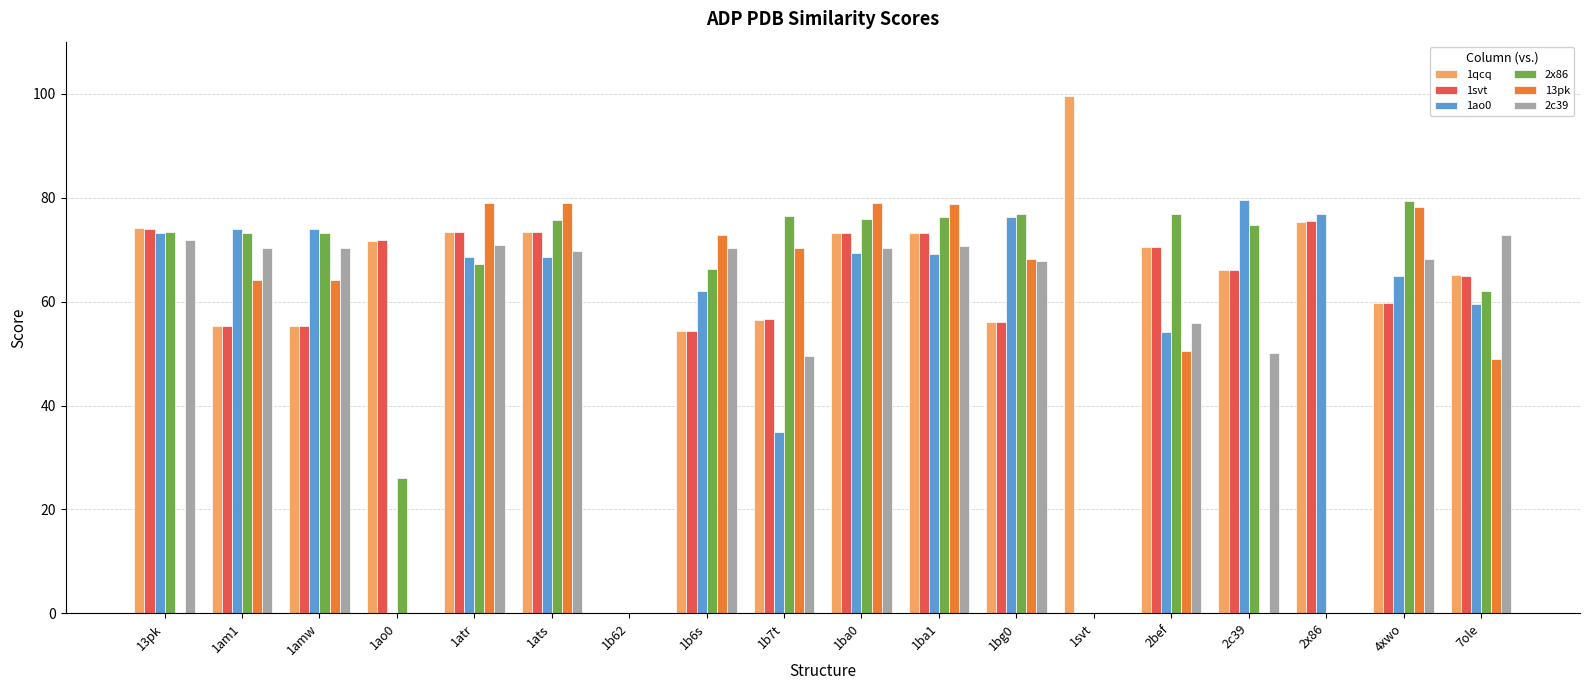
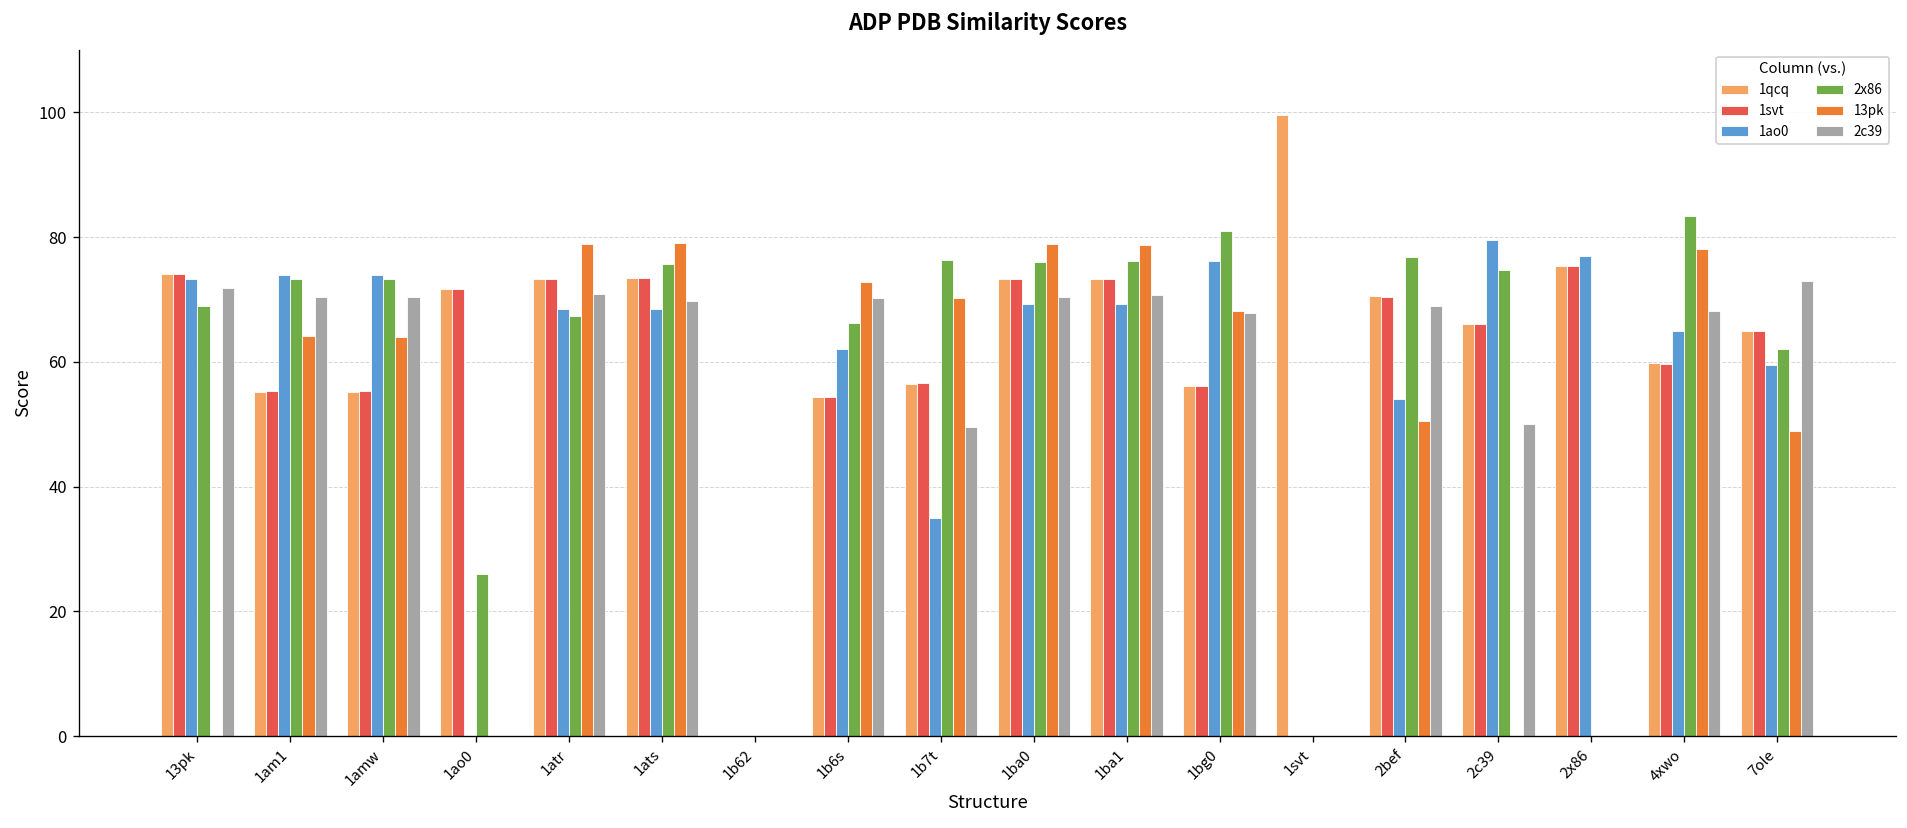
  {
    "1qcq": {
      "13pk": 74,
      "1am1": 55,
      "1amw": 55,
      "1ao0": 72,
      "1atr": 73,
      "1ats": 73,
      "1b62": 0,
      "1b6s": 54,
      "1b7t": 57,
      "1ba0": 73,
      "1ba1": 73,
      "1bg0": 56,
      "1svt": 100,
      "2bef": 71,
      "2c39": 66,
      "2x86": 75,
      "4xwo": 60,
      "7ole": 65
    },
    "1ao0": {
      "13pk": 73,
      "1am1": 74,
      "1amw": 74,
      "1ao0": 0,
      "1atr": 68,
      "1ats": 69,
      "1b62": 0,
      "1b6s": 62,
      "1b7t": 35,
      "1ba0": 69,
      "1ba1": 69,
      "1bg0": 76,
      "1svt": 0,
      "2bef": 54,
      "2c39": 79,
      "2x86": 77,
      "4xwo": 65,
      "7ole": 59
    },
    "2x86": {
-     "13pk": 73,
+     "13pk": 69,
      "1am1": 73,
      "1amw": 73,
      "1ao0": 26,
      "1atr": 67,
      "1ats": 76,
      "1b62": 0,
      "1b6s": 66,
      "1b7t": 76,
      "1ba0": 76,
      "1ba1": 76,
-     "1bg0": 77,
+     "1bg0": 81,
      "1svt": 0,
      "2bef": 77,
      "2c39": 75,
      "2x86": 0,
-     "4xwo": 79,
+     "4xwo": 83,
      "7ole": 62
    },
    "2c39": {
      "13pk": 72,
      "1am1": 70,
      "1amw": 70,
      "1ao0": 0,
      "1atr": 71,
      "1ats": 70,
      "1b62": 0,
      "1b6s": 70,
      "1b7t": 50,
      "1ba0": 70,
      "1ba1": 71,
      "1bg0": 68,
      "1svt": 0,
-     "2bef": 56,
+     "2bef": 69,
      "2c39": 50,
      "2x86": 0,
      "4xwo": 68,
      "7ole": 73
    }
  }
